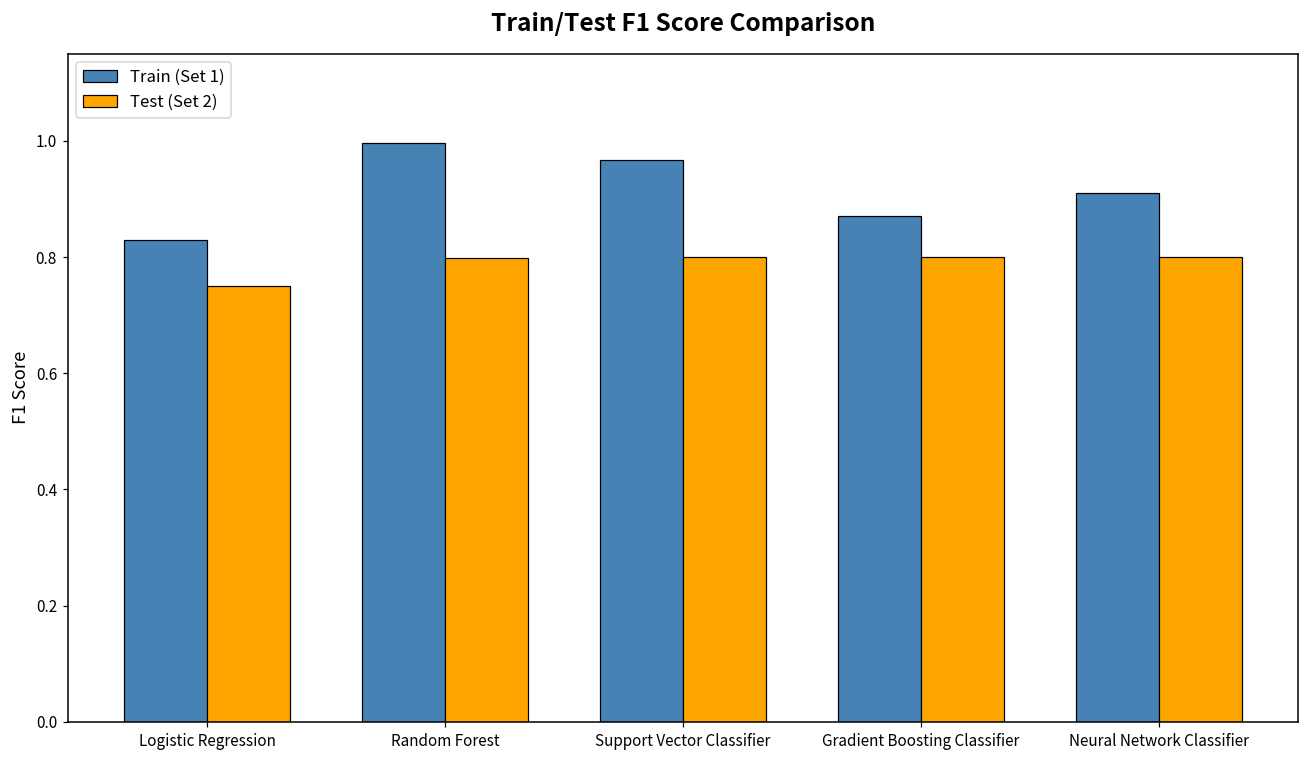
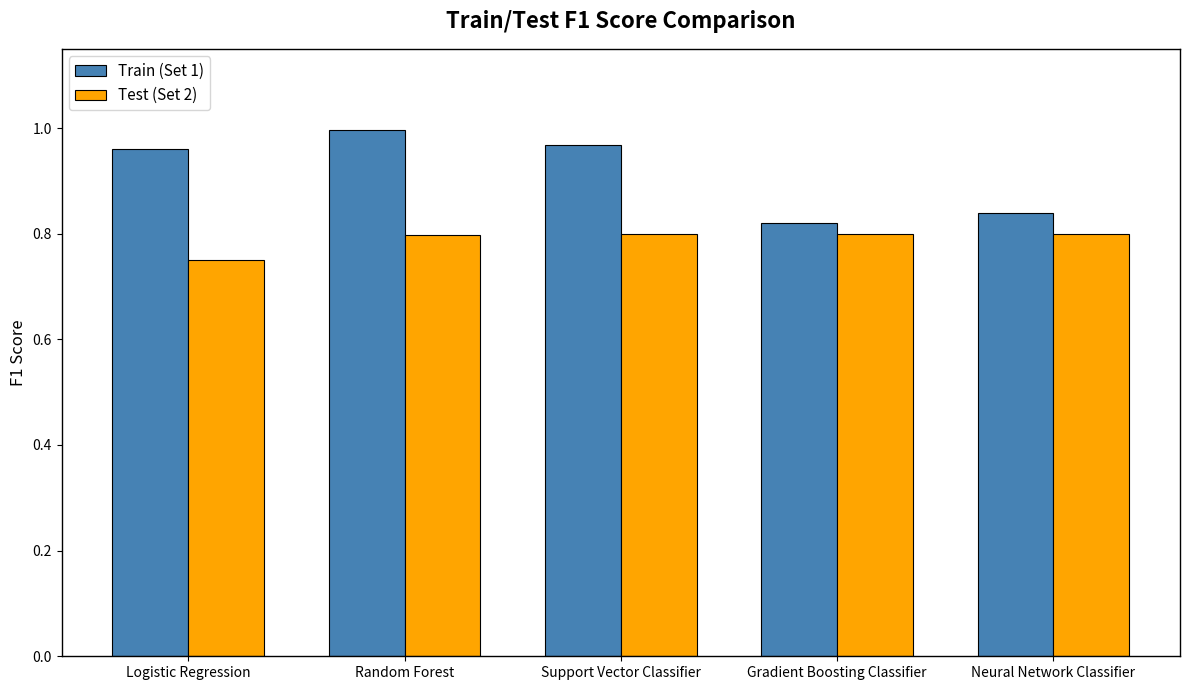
  {
    "Train (Set 1)": {
-     "Logistic Regression": 0.83,
+     "Logistic Regression": 0.96,
      "Random Forest": 1.00,
      "Support Vector Classifier": 0.97,
-     "Gradient Boosting Classifier": 0.87,
-     "Neural Network Classifier": 0.91
+     "Gradient Boosting Classifier": 0.82,
+     "Neural Network Classifier": 0.84
    },
    "Test (Set 2)": {
      "Logistic Regression": 0.75,
      "Random Forest": 0.80,
      "Support Vector Classifier": 0.80,
      "Gradient Boosting Classifier": 0.80,
      "Neural Network Classifier": 0.80
    }
  }
